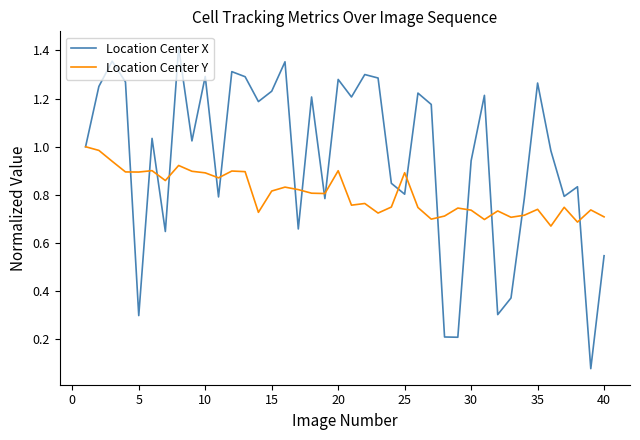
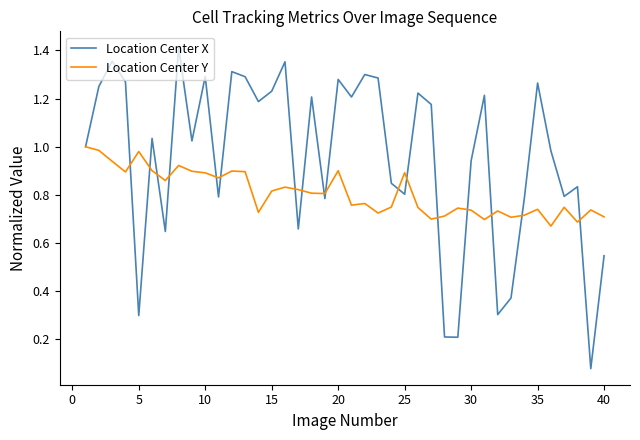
  {
    "Location Center X": {
      "5": 0.30,
      "15": 1.23,
      "20": 1.28,
      "25": 0.80,
      "30": 0.94,
      "35": 1.26,
      "40": 0.55
    },
    "Location Center Y": {
-     "5": 0.89,
+     "5": 0.98,
      "10": 0.89,
      "15": 0.82,
      "20": 0.90,
      "25": 0.89,
      "30": 0.74,
      "35": 0.74,
      "40": 0.71
    }
  }
